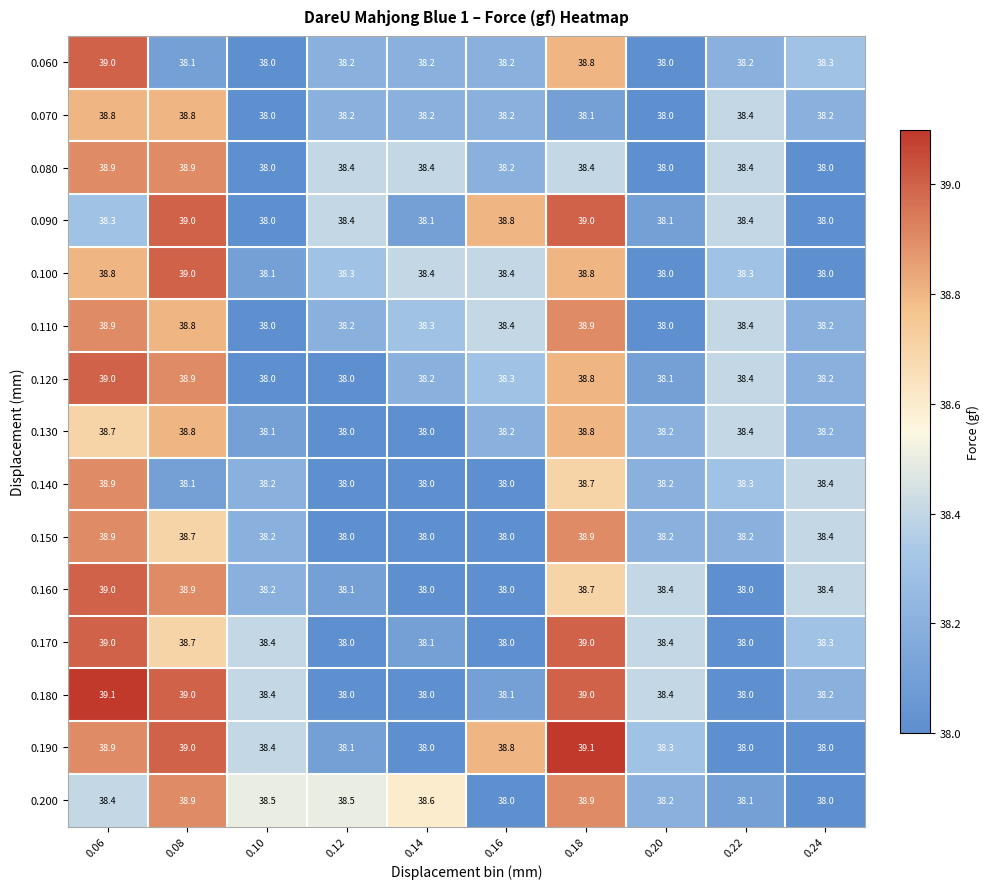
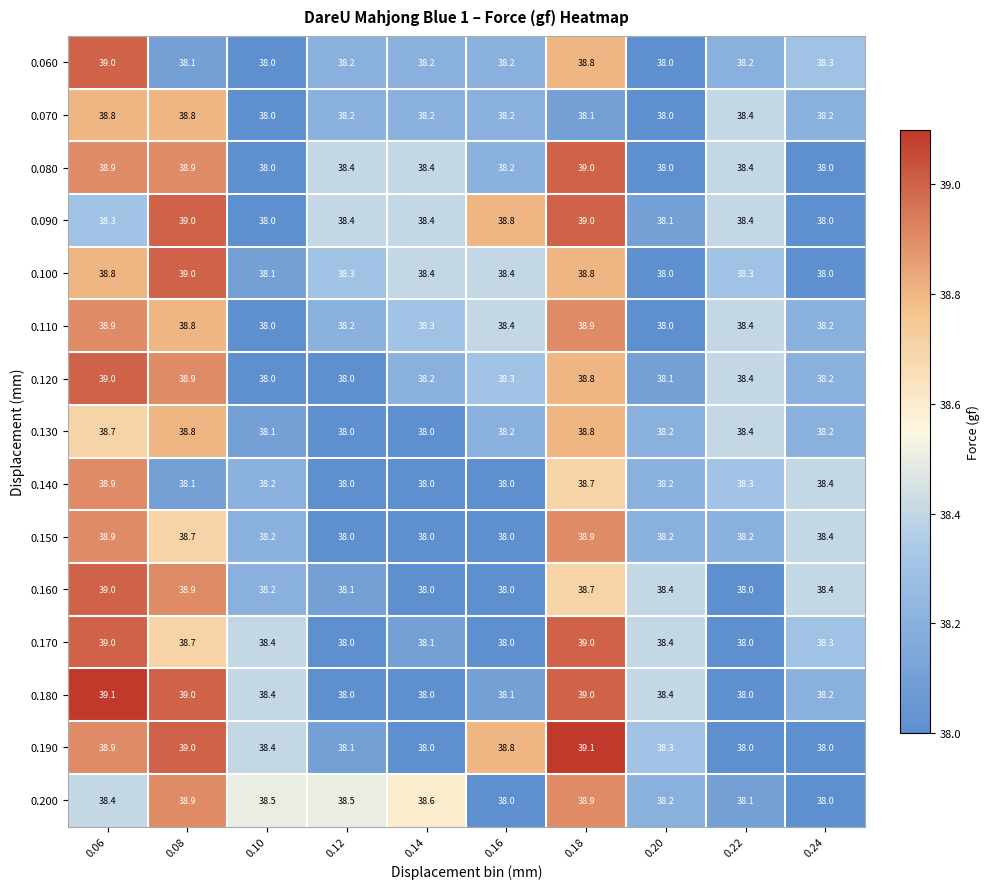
  {
    "0.060": {
      "0.06": 39.0,
      "0.08": 38.1,
      "0.10": 38.0,
      "0.12": 38.2,
      "0.14": 38.2,
      "0.16": 38.2,
      "0.18": 38.8,
      "0.20": 38.0,
      "0.22": 38.2,
      "0.24": 38.3
    },
    "0.070": {
      "0.06": 38.8,
      "0.08": 38.8,
      "0.10": 38.0,
      "0.12": 38.2,
      "0.14": 38.2,
      "0.16": 38.2,
      "0.18": 38.1,
      "0.20": 38.0,
      "0.22": 38.4,
      "0.24": 38.2
    },
    "0.080": {
      "0.06": 38.9,
      "0.08": 38.9,
      "0.10": 38.0,
      "0.12": 38.4,
      "0.14": 38.4,
      "0.16": 38.2,
-     "0.18": 38.4,
+     "0.18": 39.0,
      "0.20": 38.0,
      "0.22": 38.4,
      "0.24": 38.0
    },
    "0.090": {
      "0.06": 38.3,
      "0.08": 39.0,
      "0.10": 38.0,
      "0.12": 38.4,
-     "0.14": 38.1,
+     "0.14": 38.4,
      "0.16": 38.8,
      "0.18": 39.0,
      "0.20": 38.1,
      "0.22": 38.4,
      "0.24": 38.0
    },
    "0.100": {
      "0.06": 38.8,
      "0.08": 39.0,
      "0.10": 38.1,
      "0.12": 38.3,
      "0.14": 38.4,
      "0.16": 38.4,
      "0.18": 38.8,
      "0.20": 38.0,
      "0.22": 38.3,
      "0.24": 38.0
    },
    "0.110": {
      "0.06": 38.9,
      "0.08": 38.8,
      "0.10": 38.0,
      "0.12": 38.2,
      "0.14": 38.3,
      "0.16": 38.4,
      "0.18": 38.9,
      "0.20": 38.0,
      "0.22": 38.4,
      "0.24": 38.2
    },
    "0.120": {
      "0.06": 39.0,
      "0.08": 38.9,
      "0.10": 38.0,
      "0.12": 38.0,
      "0.14": 38.2,
      "0.16": 38.3,
      "0.18": 38.8,
      "0.20": 38.1,
      "0.22": 38.4,
      "0.24": 38.2
    },
    "0.130": {
      "0.06": 38.7,
      "0.08": 38.8,
      "0.10": 38.1,
      "0.12": 38.0,
      "0.14": 38.0,
      "0.16": 38.2,
      "0.18": 38.8,
      "0.20": 38.2,
      "0.22": 38.4,
      "0.24": 38.2
    },
    "0.140": {
      "0.06": 38.9,
      "0.08": 38.1,
      "0.10": 38.2,
      "0.12": 38.0,
      "0.14": 38.0,
      "0.16": 38.0,
      "0.18": 38.7,
      "0.20": 38.2,
      "0.22": 38.3,
      "0.24": 38.4
    },
    "0.150": {
      "0.06": 38.9,
      "0.08": 38.7,
      "0.10": 38.2,
      "0.12": 38.0,
      "0.14": 38.0,
      "0.16": 38.0,
      "0.18": 38.9,
      "0.20": 38.2,
      "0.22": 38.2,
      "0.24": 38.4
    },
    "0.160": {
      "0.06": 39.0,
      "0.08": 38.9,
      "0.10": 38.2,
      "0.12": 38.1,
      "0.14": 38.0,
      "0.16": 38.0,
      "0.18": 38.7,
      "0.20": 38.4,
      "0.22": 38.0,
      "0.24": 38.4
    },
    "0.170": {
      "0.06": 39.0,
      "0.08": 38.7,
      "0.10": 38.4,
      "0.12": 38.0,
      "0.14": 38.1,
      "0.16": 38.0,
      "0.18": 39.0,
      "0.20": 38.4,
      "0.22": 38.0,
      "0.24": 38.3
    },
    "0.180": {
      "0.06": 39.1,
      "0.08": 39.0,
      "0.10": 38.4,
      "0.12": 38.0,
      "0.14": 38.0,
      "0.16": 38.1,
      "0.18": 39.0,
      "0.20": 38.4,
      "0.22": 38.0,
      "0.24": 38.2
    },
    "0.190": {
      "0.06": 38.9,
      "0.08": 39.0,
      "0.10": 38.4,
      "0.12": 38.1,
      "0.14": 38.0,
      "0.16": 38.8,
      "0.18": 39.1,
      "0.20": 38.3,
      "0.22": 38.0,
      "0.24": 38.0
    },
    "0.200": {
      "0.06": 38.4,
      "0.08": 38.9,
      "0.10": 38.5,
      "0.12": 38.5,
      "0.14": 38.6,
      "0.16": 38.0,
      "0.18": 38.9,
      "0.20": 38.2,
      "0.22": 38.1,
      "0.24": 38.0
    }
  }
